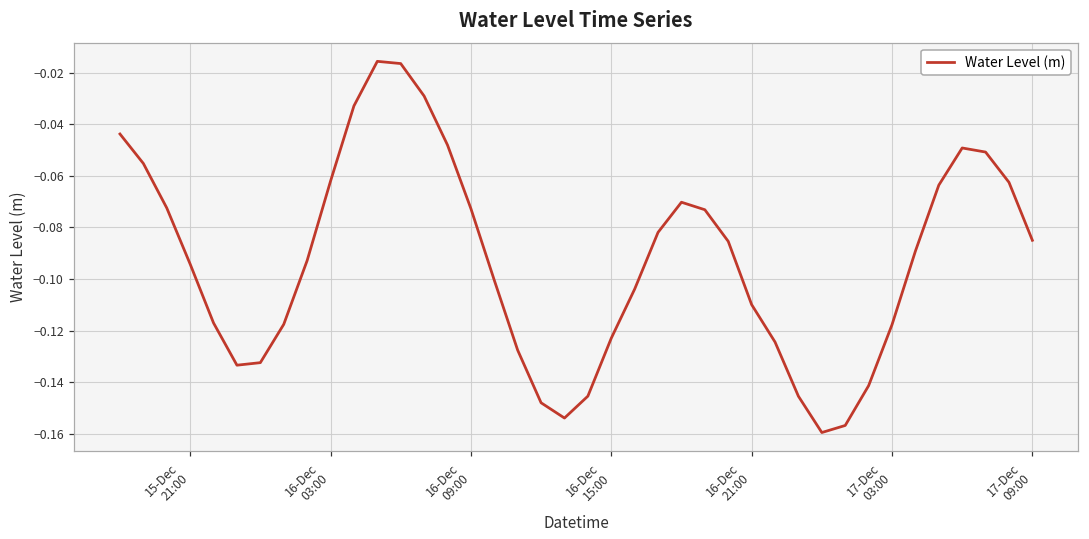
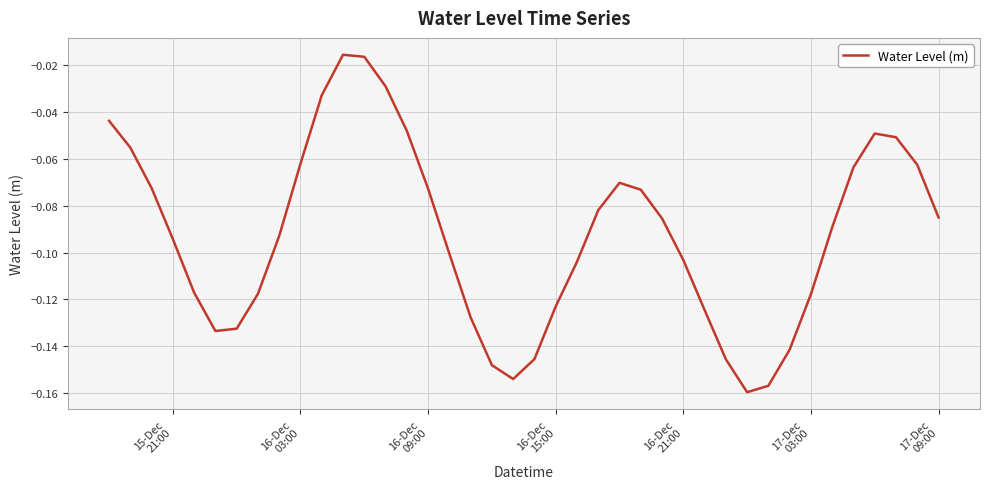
  {
    "15-Dec 21:00": -0.094,
    "16-Dec 03:00": -0.062,
    "16-Dec 09:00": -0.073,
    "16-Dec 15:00": -0.123,
-   "16-Dec 21:00": -0.110,
+   "16-Dec 21:00": -0.103,
    "17-Dec 03:00": -0.118,
    "17-Dec 09:00": -0.085
  }
